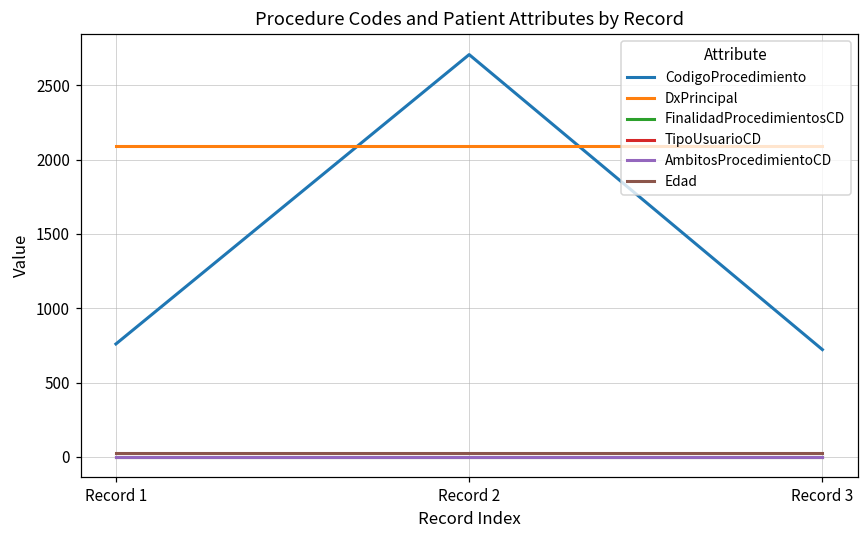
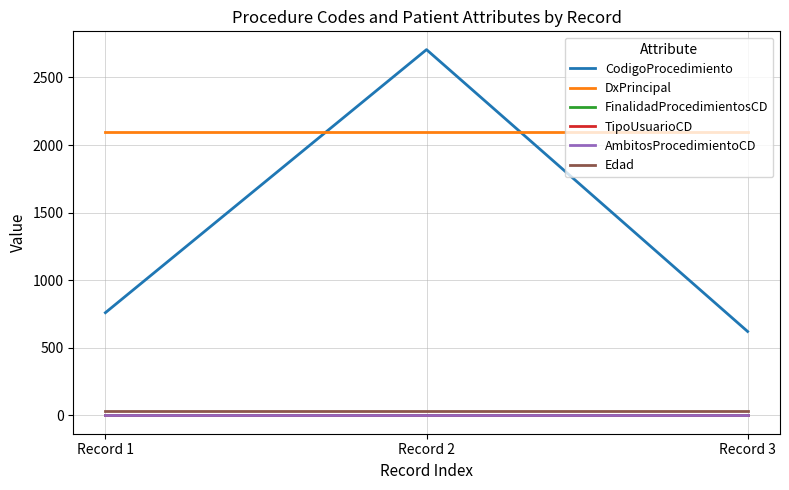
  {
    "CodigoProcedimiento": {
      "Record 1": 760,
      "Record 2": 2710,
-     "Record 3": 720
+     "Record 3": 620
    },
    "DxPrincipal": {
      "Record 1": 2090,
      "Record 2": 2090
    },
    "AmbitosProcedimientoCD": {
      "Record 1": 0,
      "Record 2": 0,
      "Record 3": 0
    },
    "Edad": {
      "Record 1": 30,
      "Record 2": 30,
      "Record 3": 30
    }
  }
